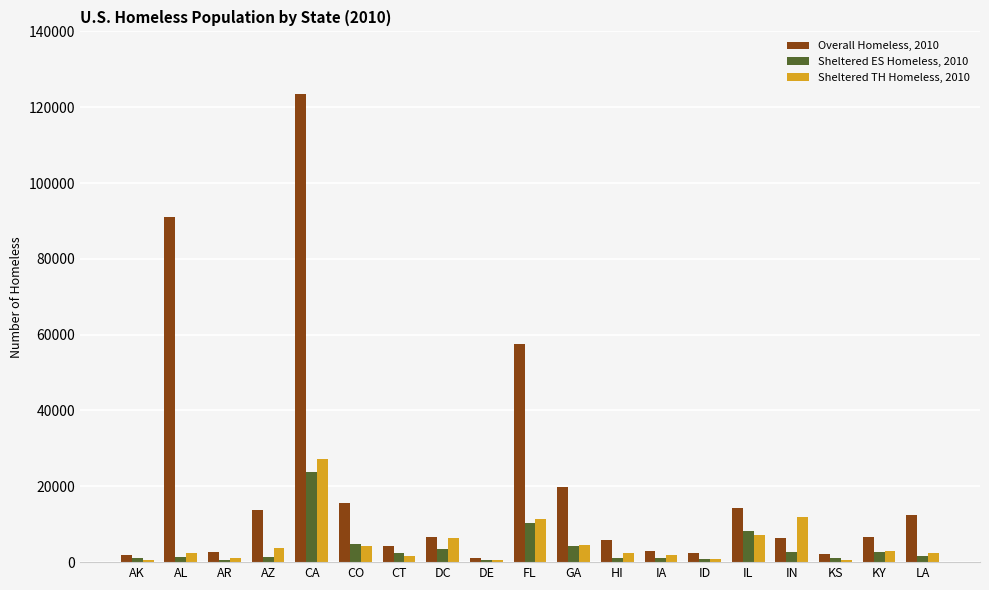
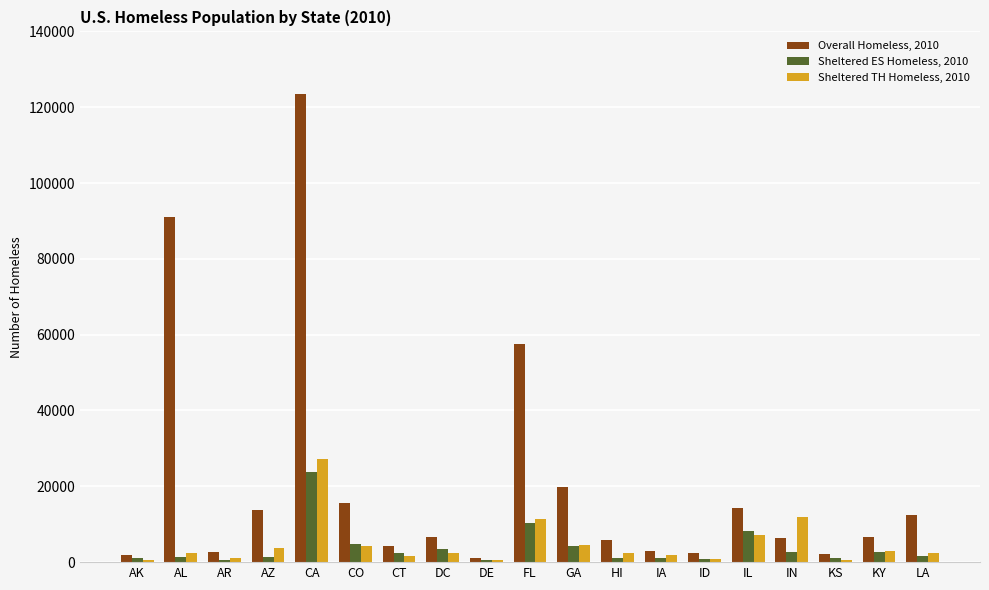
  {
    "Overall Homeless, 2010": {
      "AK": 2000,
      "AL": 91000,
      "AR": 3000,
      "AZ": 14000,
      "CA": 123000,
      "CO": 15000,
      "CT": 4000,
      "DC": 7000,
      "DE": 1000,
      "FL": 58000,
      "GA": 20000,
      "HI": 6000,
      "IA": 3000,
      "ID": 2000,
      "IL": 14000,
      "IN": 6000,
      "KS": 2000,
      "KY": 7000,
      "LA": 12000
    },
    "Sheltered ES Homeless, 2010": {
      "AK": 1000,
      "AL": 1000,
      "AR": 1000,
      "AZ": 1000,
      "CA": 24000,
      "CO": 5000,
      "CT": 2000,
      "DC": 4000,
      "FL": 10000,
      "GA": 4000,
      "HI": 1000,
      "IA": 1000,
      "ID": 1000,
      "IL": 8000,
      "IN": 3000,
      "KS": 1000,
      "KY": 3000,
      "LA": 2000
    },
    "Sheltered TH Homeless, 2010": {
      "AL": 2000,
      "AR": 1000,
      "AZ": 4000,
      "CA": 27000,
      "CO": 4000,
      "CT": 2000,
-     "DC": 6000,
+     "DC": 3000,
      "FL": 11000,
      "GA": 4000,
      "HI": 3000,
      "IA": 2000,
      "ID": 1000,
      "IL": 7000,
      "IN": 12000,
      "KY": 3000,
      "LA": 2000
    }
  }
